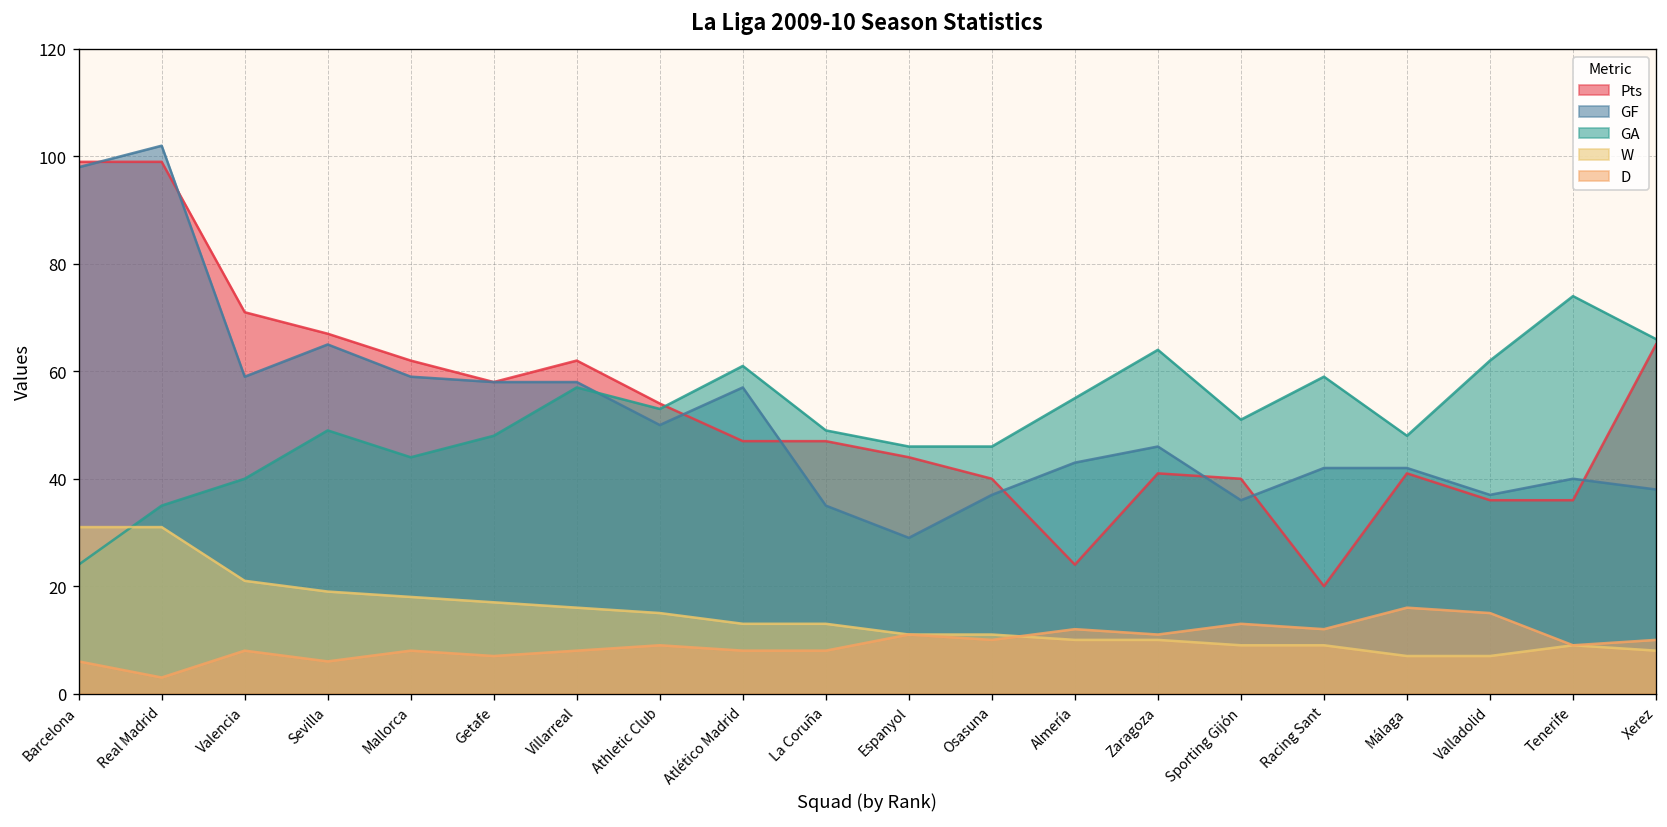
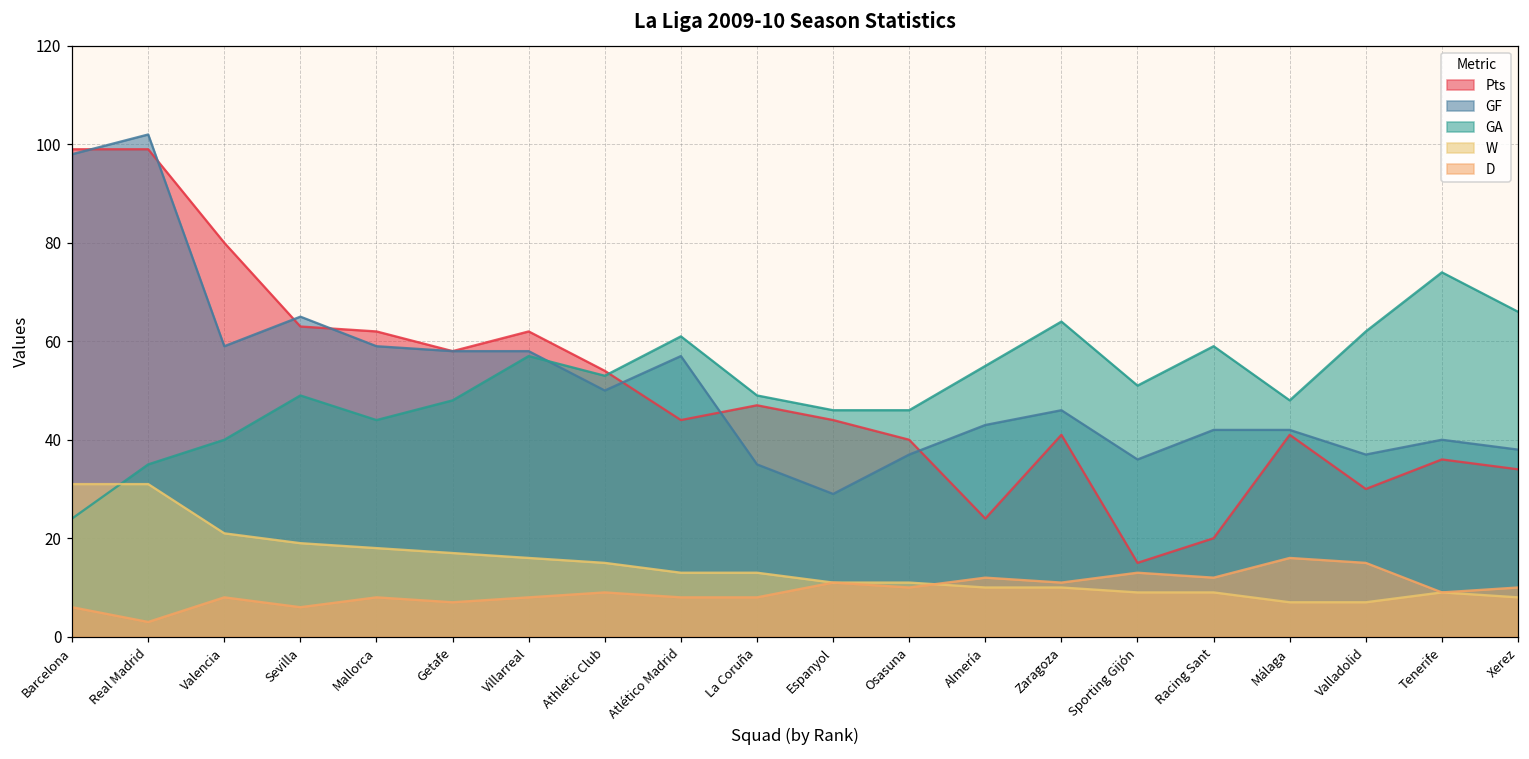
  {
    "Pts": {
      "Barcelona": 99,
      "Real Madrid": 99,
-     "Valencia": 71,
-     "Sevilla": 67,
+     "Valencia": 80,
+     "Sevilla": 63,
      "Mallorca": 62,
      "Villarreal": 62,
      "Athletic Club": 54,
-     "Atlético Madrid": 47,
+     "Atlético Madrid": 44,
      "La Coruña": 47,
      "Espanyol": 44,
      "Osasuna": 40,
      "Almería": 24,
      "Zaragoza": 41,
-     "Sporting Gijón": 40,
+     "Sporting Gijón": 15,
      "Racing Sant": 20,
      "Málaga": 41,
-     "Valladolid": 36,
+     "Valladolid": 30,
      "Tenerife": 36,
-     "Xerez": 65
+     "Xerez": 34
    }
  }
